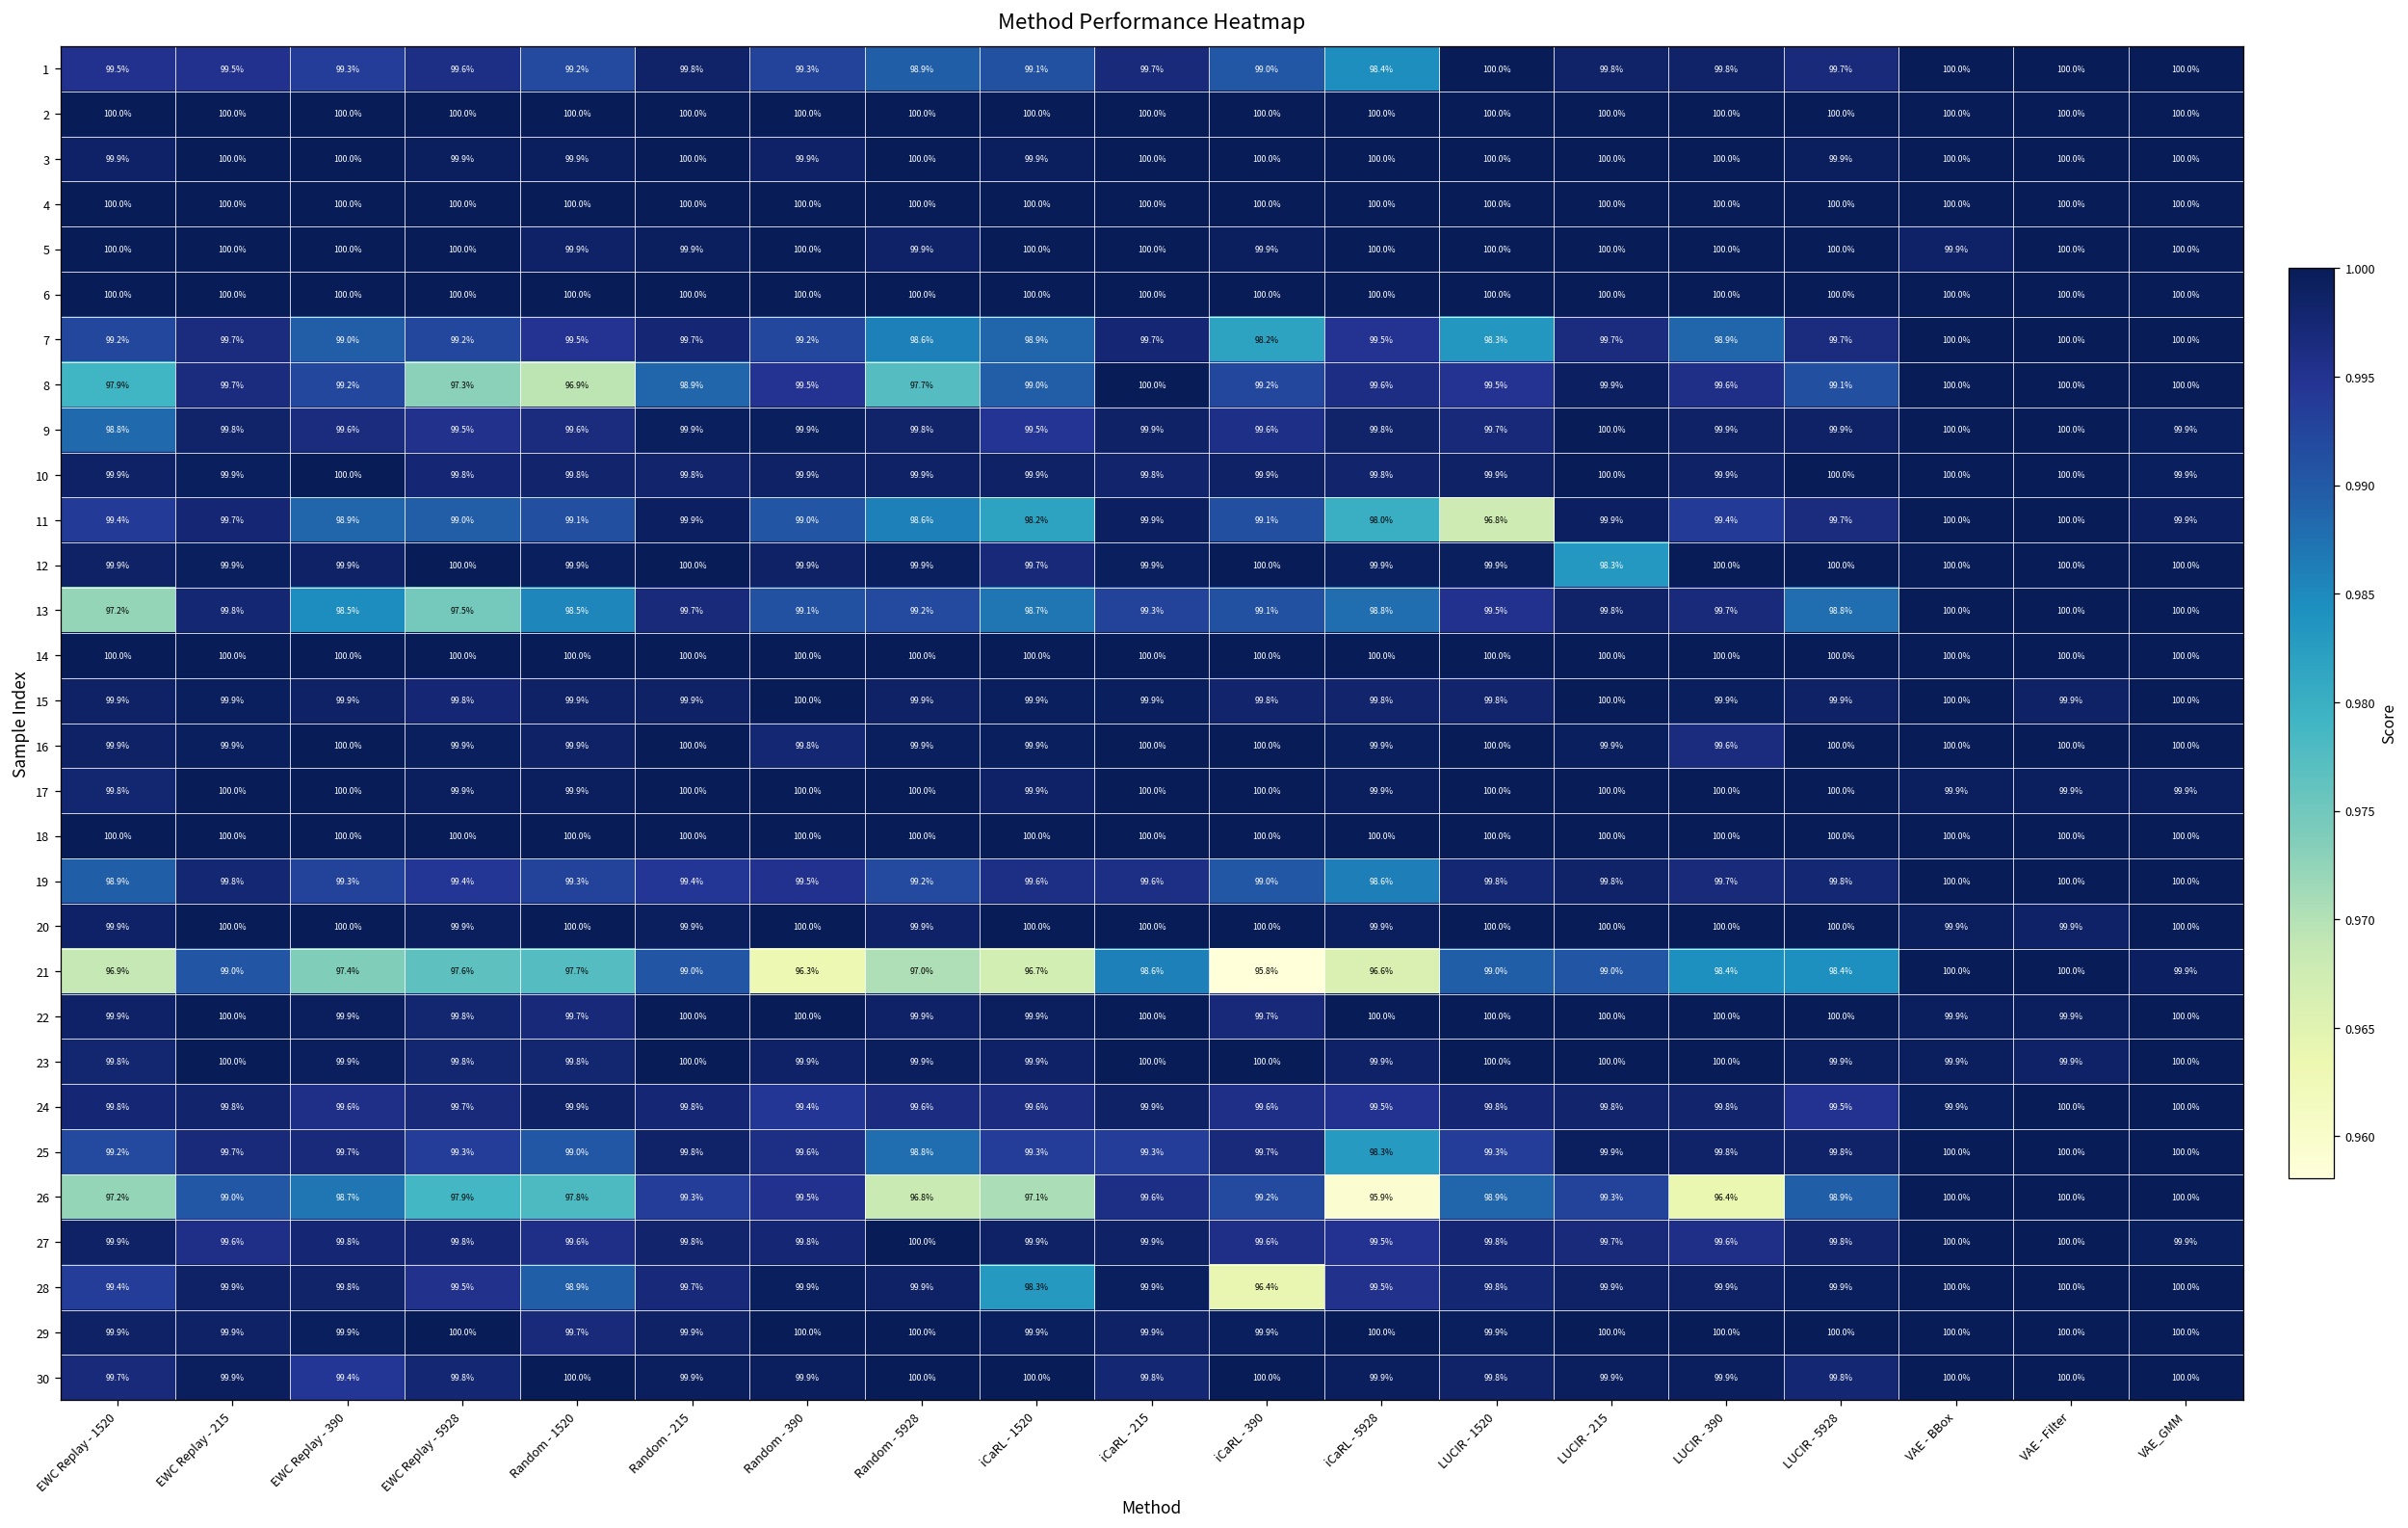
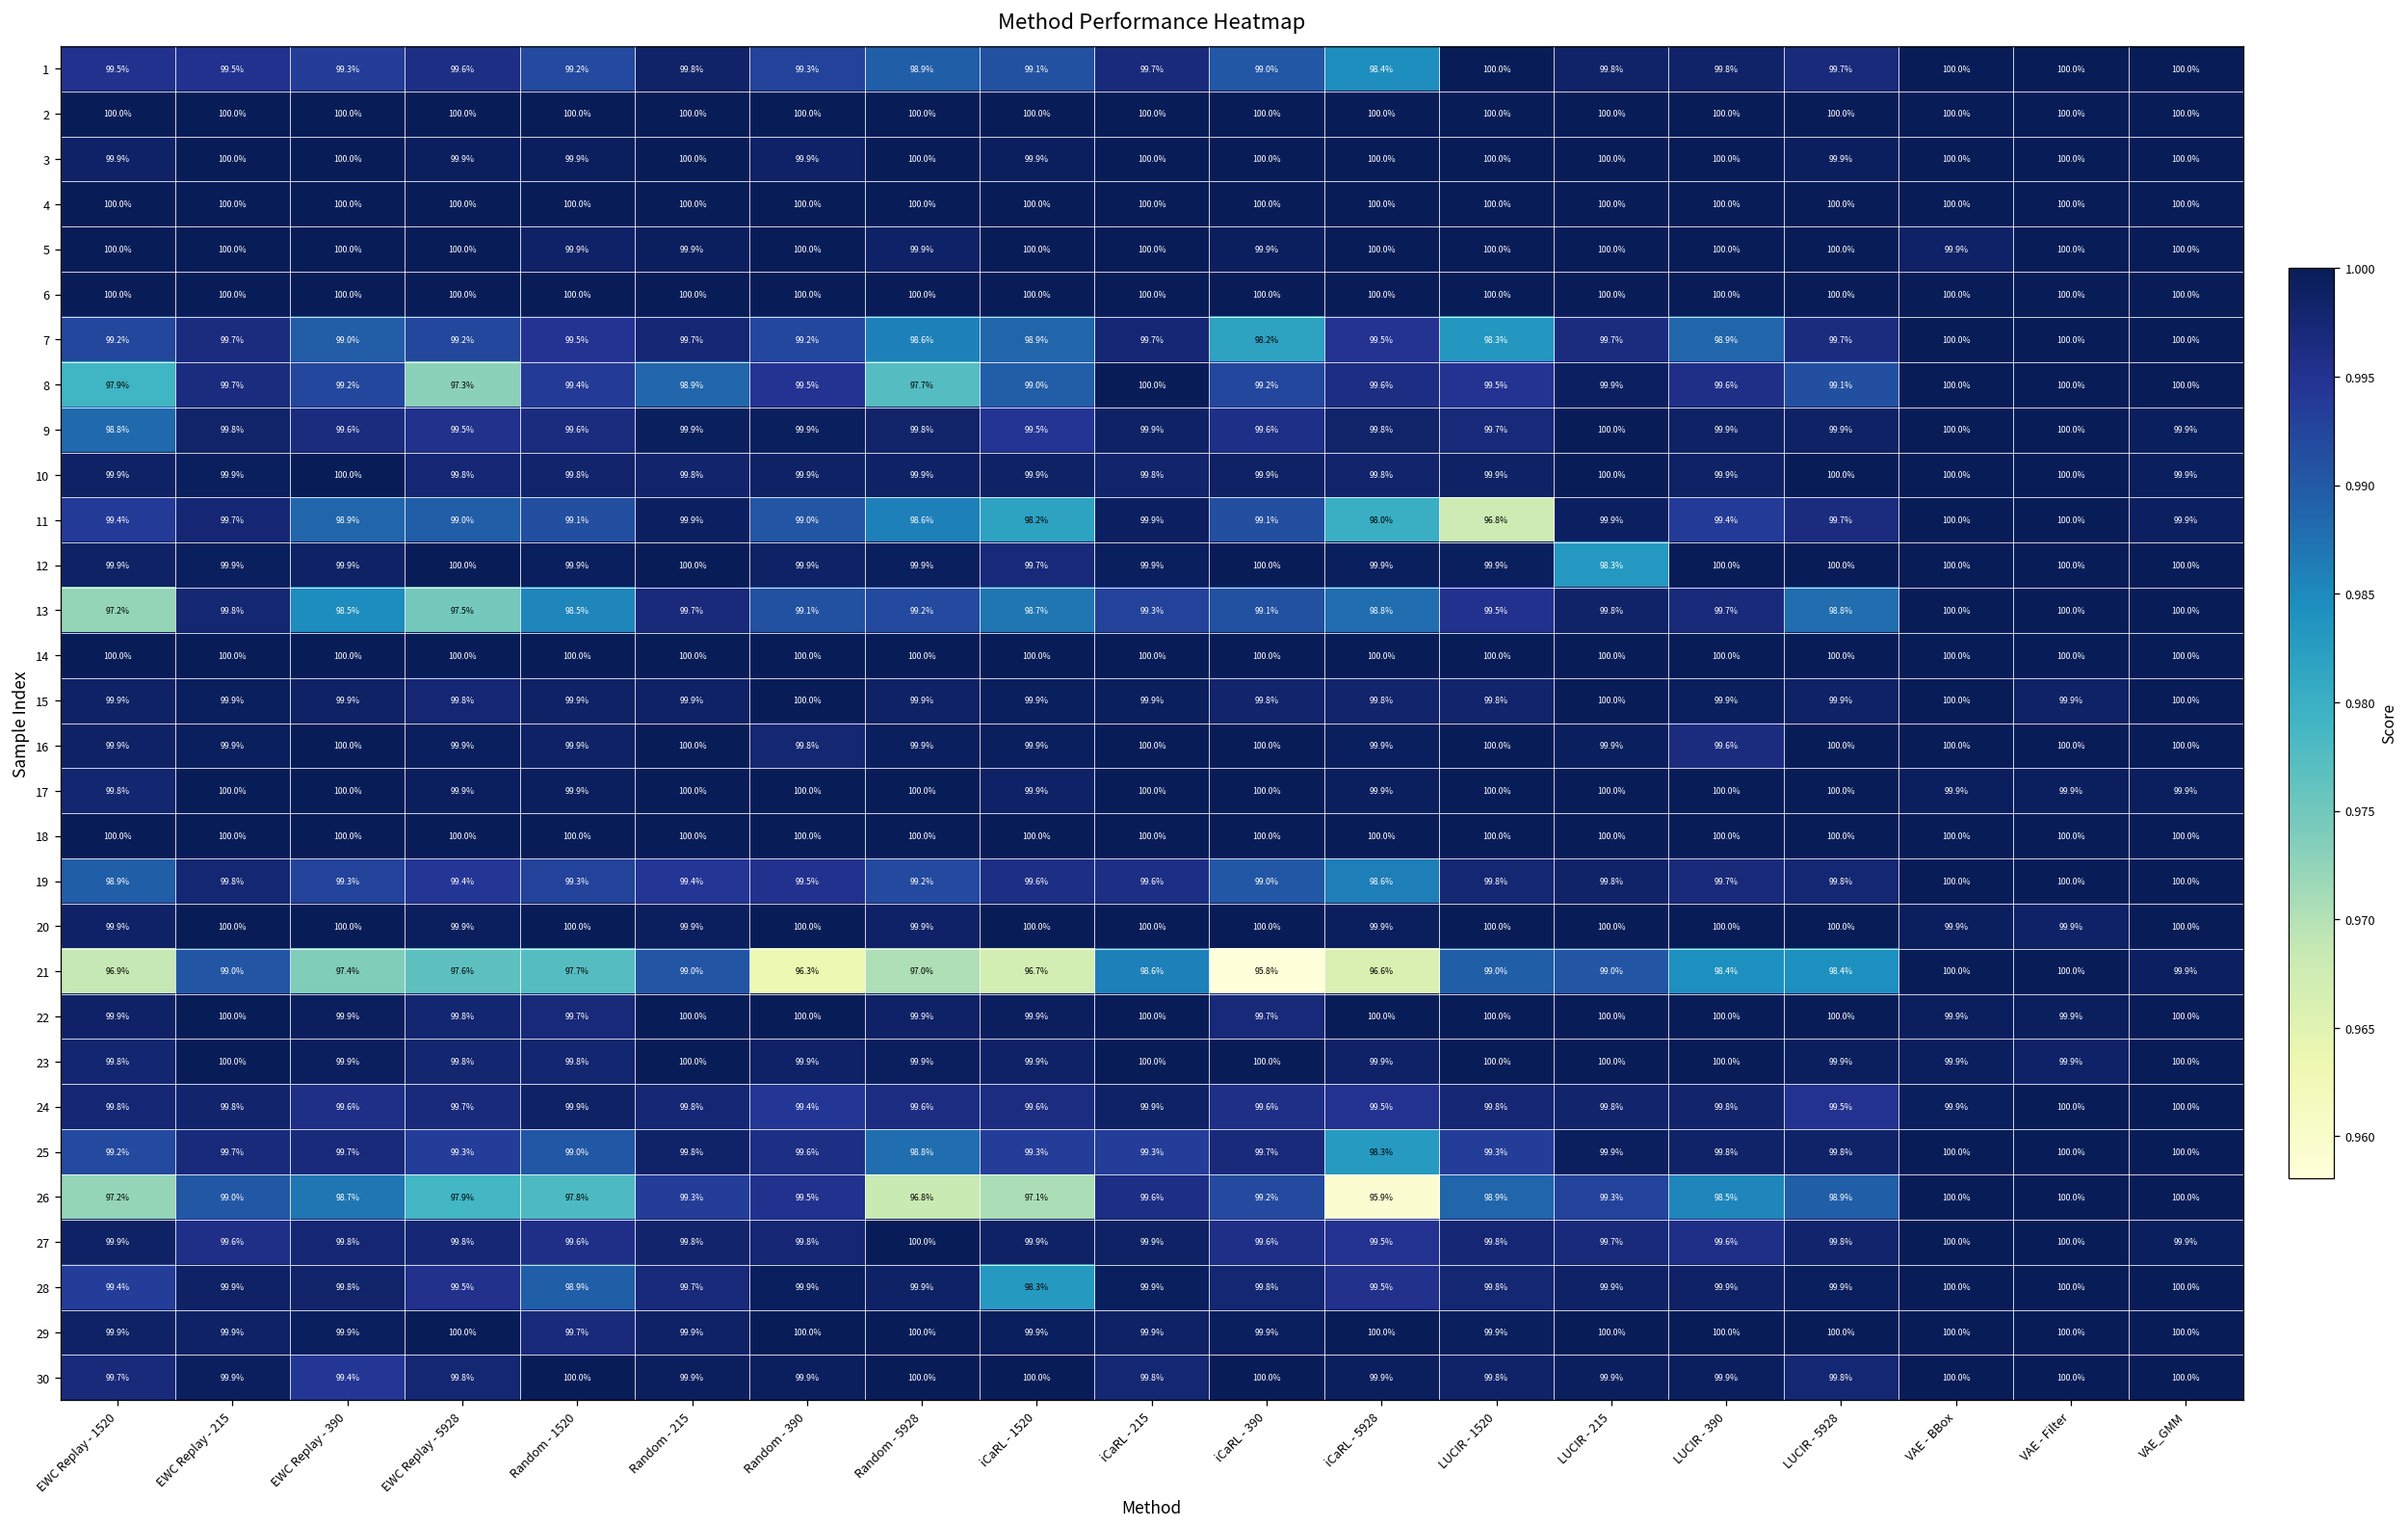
  {
    "8": {
      "EWC Replay - 1520": "97.9%",
      "EWC Replay - 215": "99.7%",
      "EWC Replay - 390": "99.2%",
      "EWC Replay - 5928": "97.3%",
-     "Random - 1520": "96.9%",
+     "Random - 1520": "99.4%",
      "Random - 215": "98.9%",
      "Random - 390": "99.5%",
      "Random - 5928": "97.7%",
      "iCaRL - 1520": "99.0%",
      "iCaRL - 215": "100.0%",
      "iCaRL - 390": "99.2%",
      "iCaRL - 5928": "99.6%",
      "LUCIR - 1520": "99.5%",
      "LUCIR - 215": "99.9%",
      "LUCIR - 390": "99.6%",
      "LUCIR - 5928": "99.1%",
      "VAE - BBox": "100.0%",
      "VAE - Filter": "100.0%",
      "VAE_GMM": "100.0%"
    },
    "26": {
      "EWC Replay - 1520": "97.2%",
      "EWC Replay - 215": "99.0%",
      "EWC Replay - 390": "98.7%",
      "EWC Replay - 5928": "97.9%",
      "Random - 1520": "97.8%",
      "Random - 215": "99.3%",
      "Random - 390": "99.5%",
      "Random - 5928": "96.8%",
      "iCaRL - 1520": "97.1%",
      "iCaRL - 215": "99.6%",
      "iCaRL - 390": "99.2%",
      "iCaRL - 5928": "95.9%",
      "LUCIR - 1520": "98.9%",
      "LUCIR - 215": "99.3%",
-     "LUCIR - 390": "96.4%",
+     "LUCIR - 390": "98.5%",
      "LUCIR - 5928": "98.9%",
      "VAE - BBox": "100.0%",
      "VAE - Filter": "100.0%",
      "VAE_GMM": "100.0%"
    },
    "28": {
      "EWC Replay - 1520": "99.4%",
      "EWC Replay - 215": "99.9%",
      "EWC Replay - 390": "99.8%",
      "EWC Replay - 5928": "99.5%",
      "Random - 1520": "98.9%",
      "Random - 215": "99.7%",
      "Random - 390": "99.9%",
      "Random - 5928": "99.9%",
      "iCaRL - 1520": "98.3%",
      "iCaRL - 215": "99.9%",
-     "iCaRL - 390": "96.4%",
+     "iCaRL - 390": "99.8%",
      "iCaRL - 5928": "99.5%",
      "LUCIR - 1520": "99.8%",
      "LUCIR - 215": "99.9%",
      "LUCIR - 390": "99.9%",
      "LUCIR - 5928": "99.9%",
      "VAE - BBox": "100.0%",
      "VAE - Filter": "100.0%",
      "VAE_GMM": "100.0%"
    }
  }
